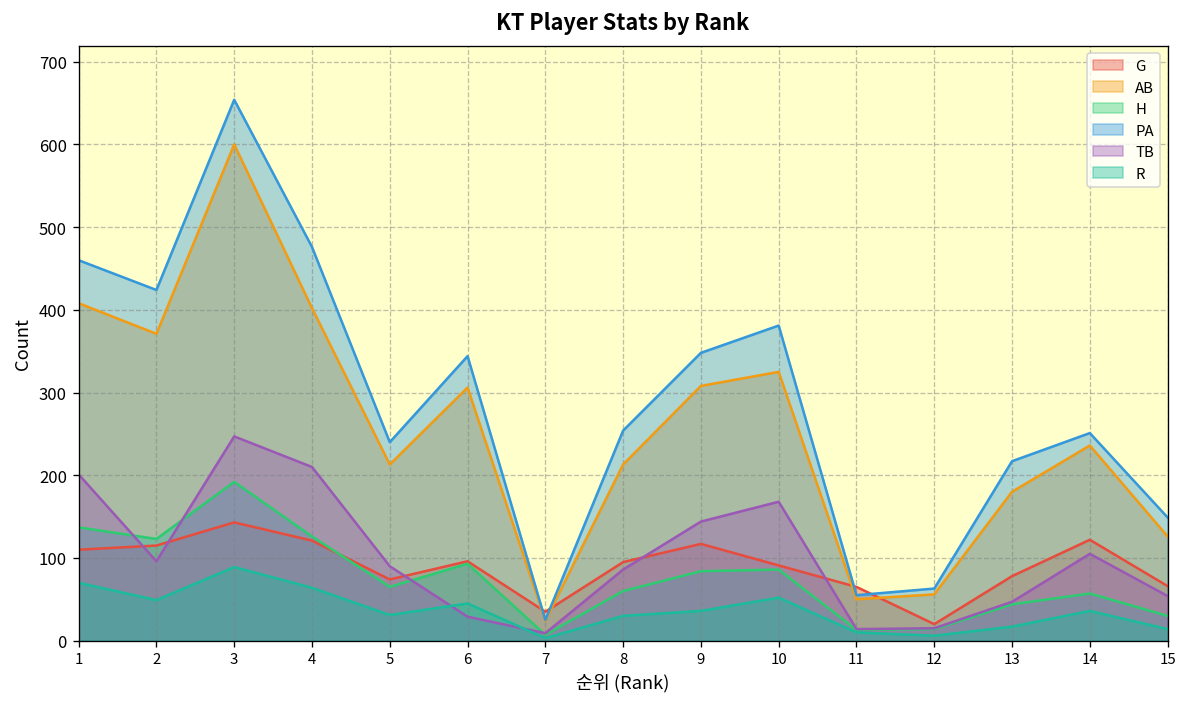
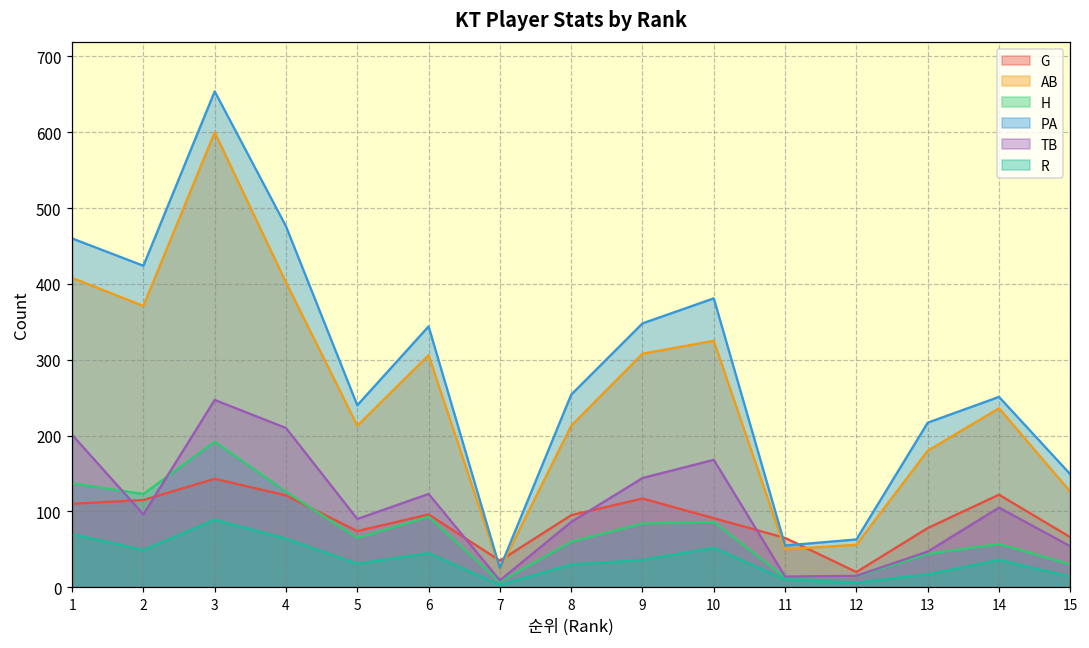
  {
    "TB": {
      "1": 200,
      "2": 100,
      "3": 250,
      "4": 210,
      "5": 90,
-     "6": 30,
+     "6": 120,
      "8": 90,
      "9": 140,
      "10": 170,
      "14": 110,
      "15": 50
    }
  }
